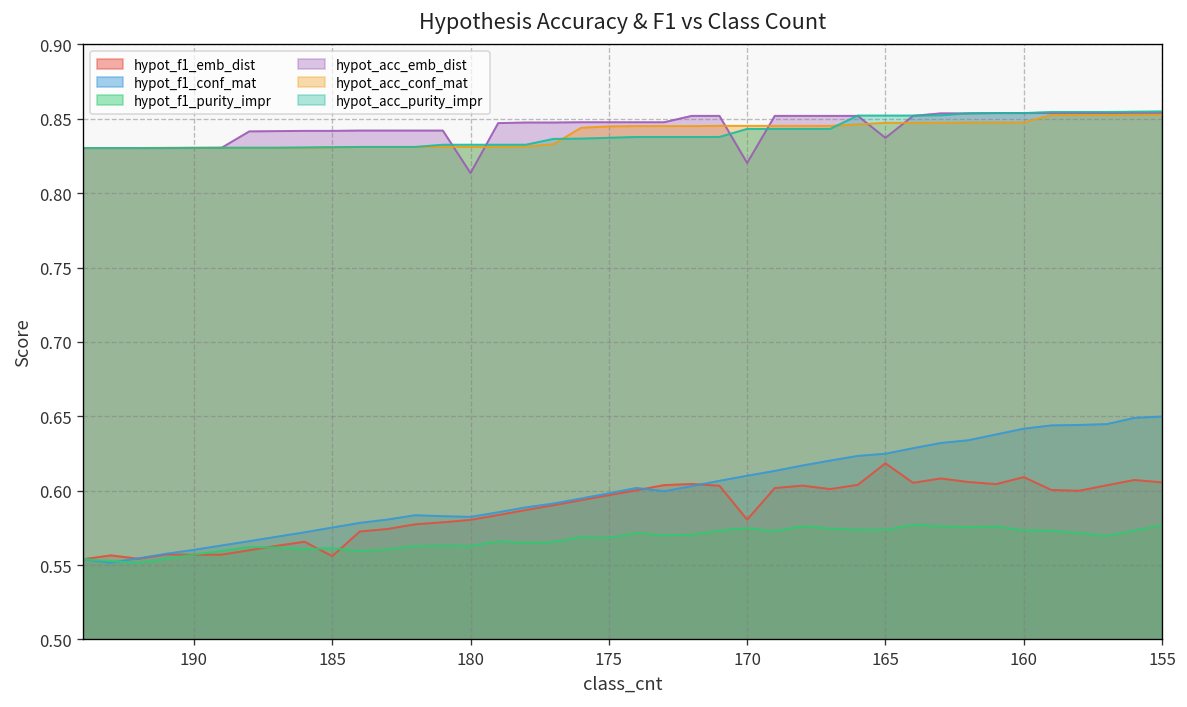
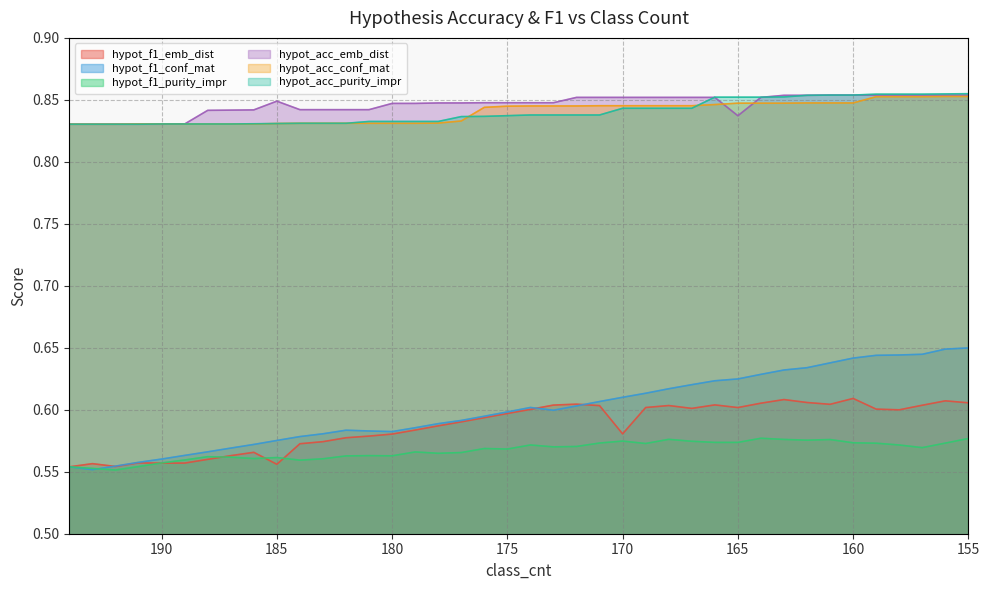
  {
    "hypot_f1_emb_dist": {
      "185": 0.556,
      "170": 0.581,
-     "165": 0.618,
+     "165": 0.602,
      "160": 0.609,
      "155": 0.606
    },
    "hypot_acc_emb_dist": {
-     "185": 0.842,
-     "180": 0.814,
+     "185": 0.849,
+     "180": 0.847,
      "175": 0.848,
-     "170": 0.820,
+     "170": 0.852,
      "165": 0.837
    },
    "hypot_acc_conf_mat": {
      "175": 0.845,
      "170": 0.845,
      "165": 0.847,
      "160": 0.848
    }
  }
